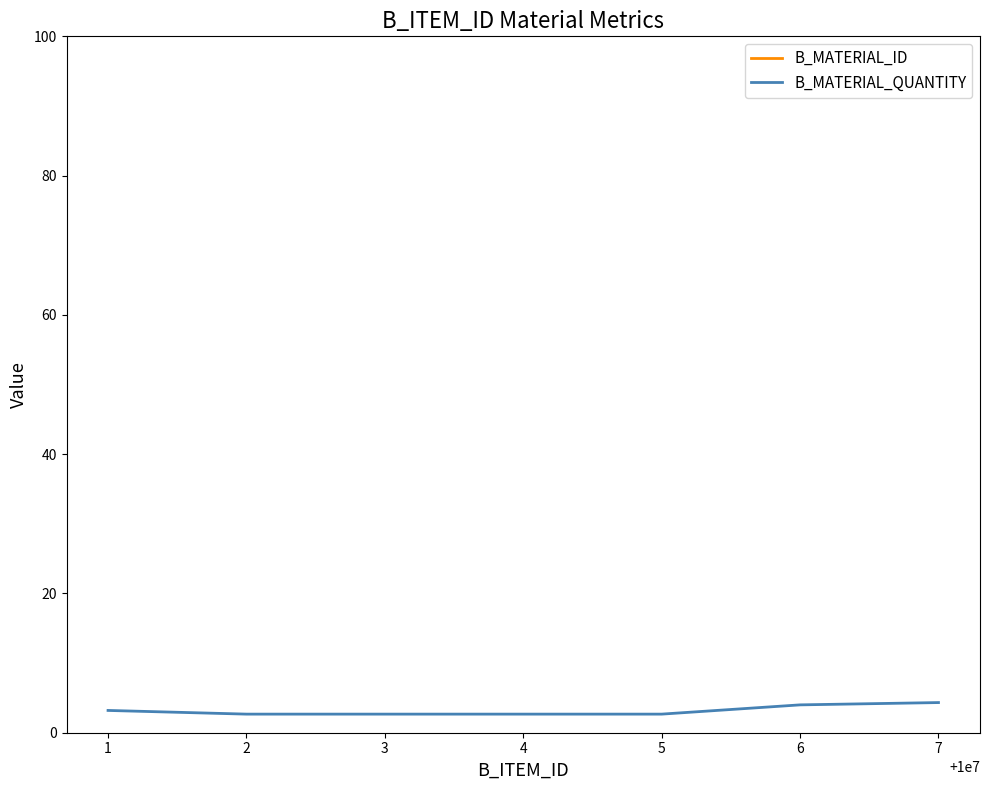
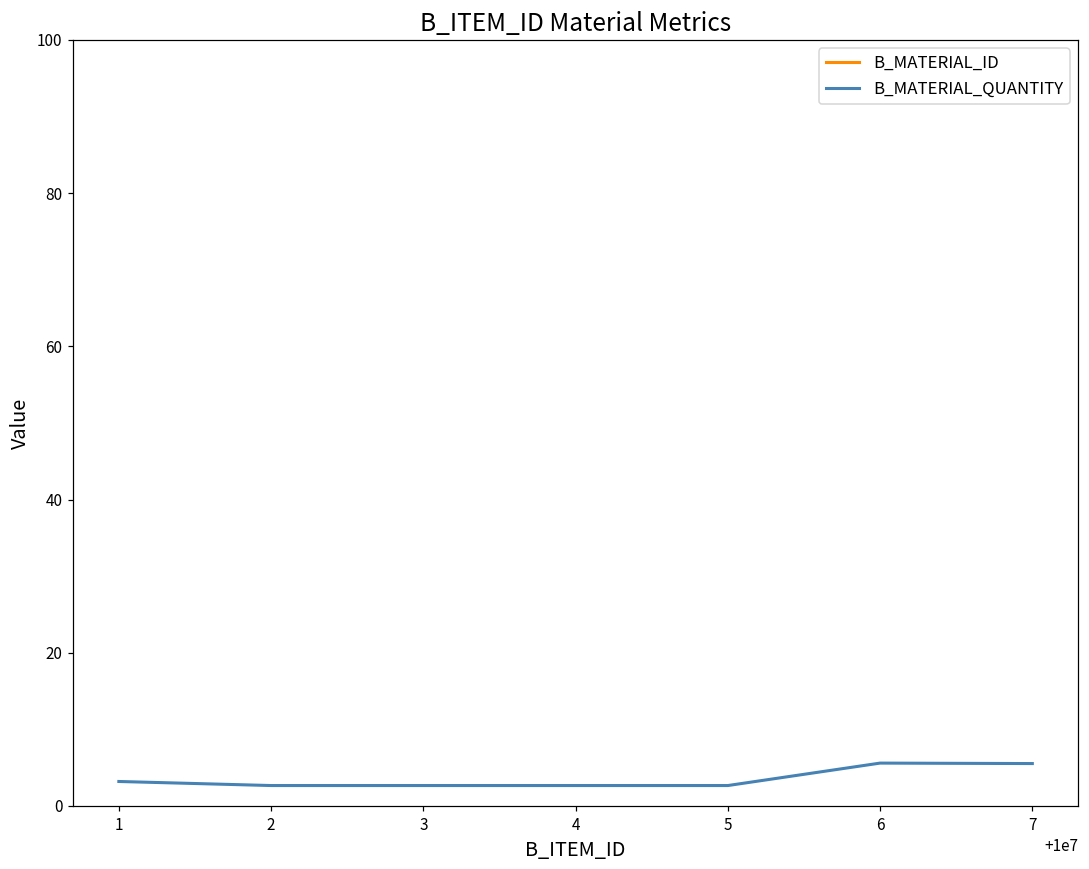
  {
    "B_MATERIAL_QUANTITY": {
      "1": 3,
      "2": 3,
      "3": 3,
      "4": 3,
      "5": 3,
-     "6": 4,
-     "7": 4
+     "6": 6,
+     "7": 6
    }
  }
